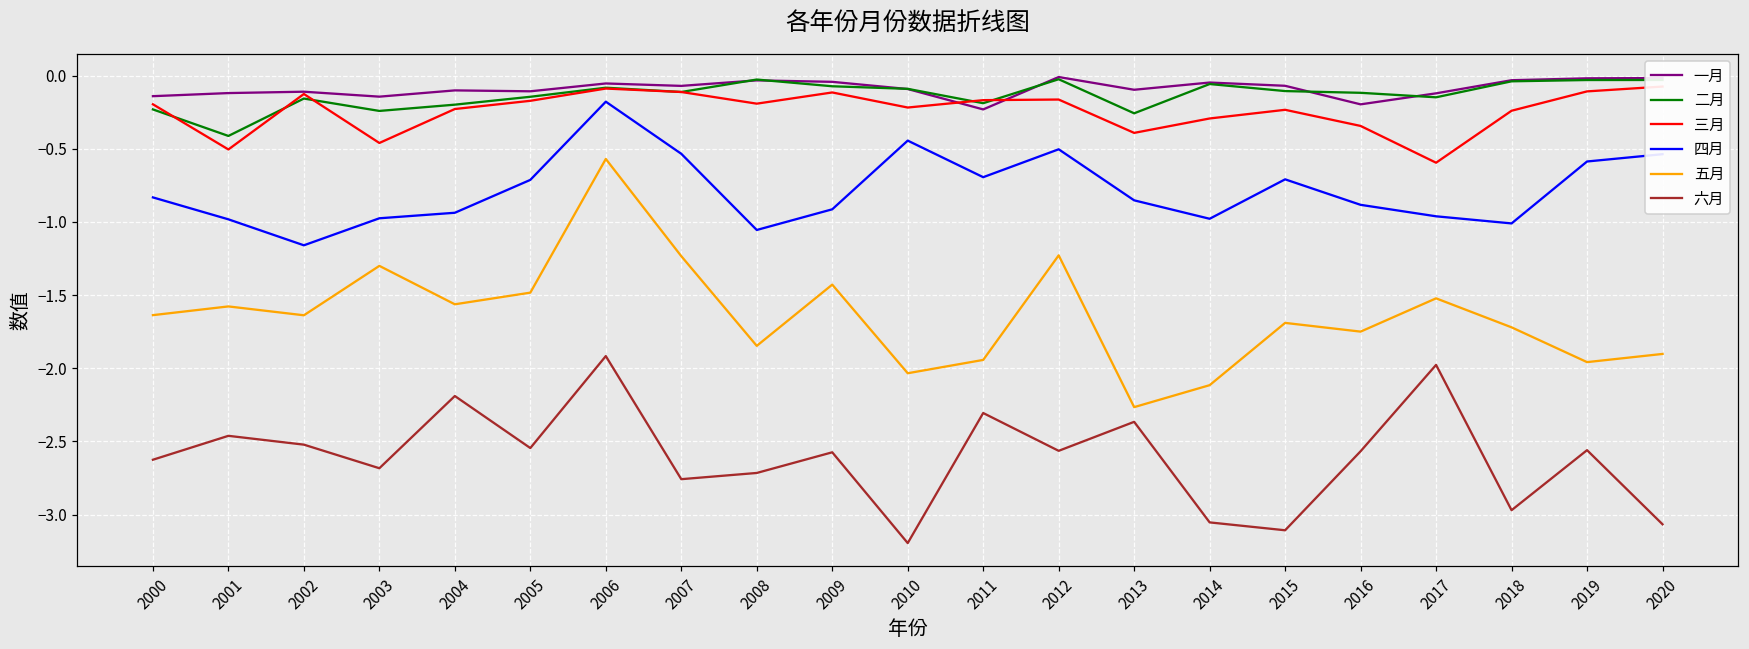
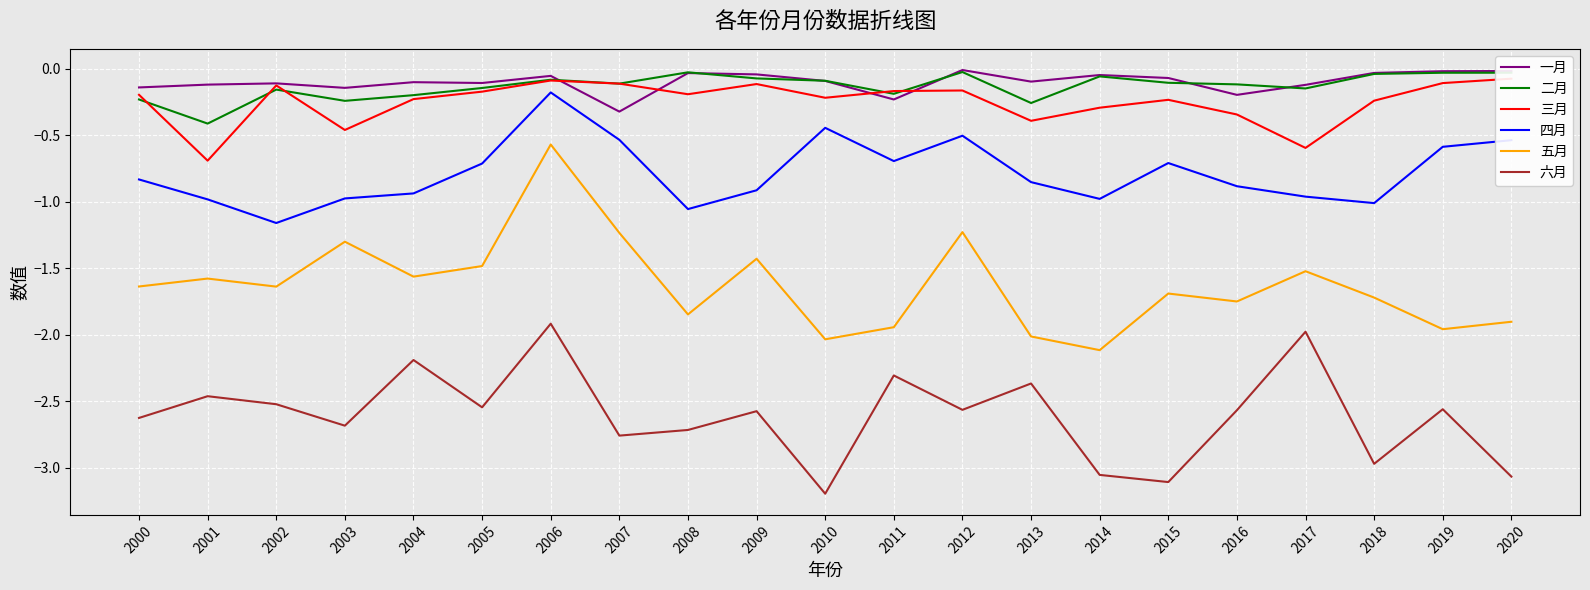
  {
    "一月": {
      "2000": -0.14,
      "2001": -0.12,
      "2003": -0.14,
      "2004": -0.10,
      "2005": -0.11,
      "2006": -0.05,
-     "2007": -0.07,
+     "2007": -0.32,
      "2009": -0.04,
      "2011": -0.23,
      "2013": -0.10,
      "2015": -0.07,
      "2016": -0.20,
      "2017": -0.12
    },
    "二月": {
      "2000": -0.23,
      "2001": -0.41,
      "2002": -0.16,
      "2003": -0.24,
      "2004": -0.20,
      "2005": -0.14,
      "2009": -0.07,
      "2011": -0.19,
      "2013": -0.26,
      "2015": -0.11,
      "2016": -0.12,
      "2017": -0.15
    },
    "三月": {
      "2000": -0.20,
-     "2001": -0.50,
+     "2001": -0.69,
      "2003": -0.46,
      "2004": -0.23,
      "2005": -0.17,
      "2008": -0.19,
      "2009": -0.12,
      "2010": -0.22,
      "2011": -0.17,
      "2012": -0.16,
      "2013": -0.39,
      "2014": -0.29,
      "2015": -0.23,
      "2016": -0.34,
      "2017": -0.60,
      "2018": -0.24,
      "2019": -0.11
    },
    "四月": {
      "2000": -0.83,
      "2001": -0.98,
      "2002": -1.16,
      "2003": -0.97,
      "2004": -0.94,
      "2005": -0.71,
      "2006": -0.18,
      "2007": -0.53,
      "2008": -1.05,
      "2009": -0.91,
      "2010": -0.44,
      "2011": -0.69,
      "2012": -0.50,
      "2013": -0.85,
      "2014": -0.98,
      "2015": -0.71,
      "2016": -0.88,
      "2017": -0.96,
      "2018": -1.01,
      "2019": -0.59
    },
    "五月": {
      "2000": -1.64,
      "2001": -1.58,
      "2002": -1.64,
      "2003": -1.30,
      "2004": -1.56,
      "2005": -1.48,
      "2006": -0.57,
      "2007": -1.23,
      "2008": -1.85,
      "2009": -1.43,
      "2010": -2.03,
      "2011": -1.94,
      "2012": -1.23,
-     "2013": -2.27,
+     "2013": -2.01,
      "2014": -2.12,
      "2015": -1.69,
      "2016": -1.75,
      "2017": -1.52,
      "2018": -1.72,
      "2019": -1.96,
      "2020": -1.90
    },
    "六月": {
      "2000": -2.63,
      "2001": -2.46,
      "2002": -2.52,
      "2003": -2.68,
      "2004": -2.19,
      "2005": -2.55,
      "2006": -1.92,
      "2007": -2.76,
      "2008": -2.72,
      "2009": -2.57,
      "2010": -3.19,
      "2011": -2.31,
      "2012": -2.56,
      "2013": -2.37,
      "2014": -3.05,
      "2015": -3.11,
      "2016": -2.57,
      "2017": -1.98,
      "2018": -2.97,
      "2019": -2.56,
      "2020": -3.07
    }
  }
